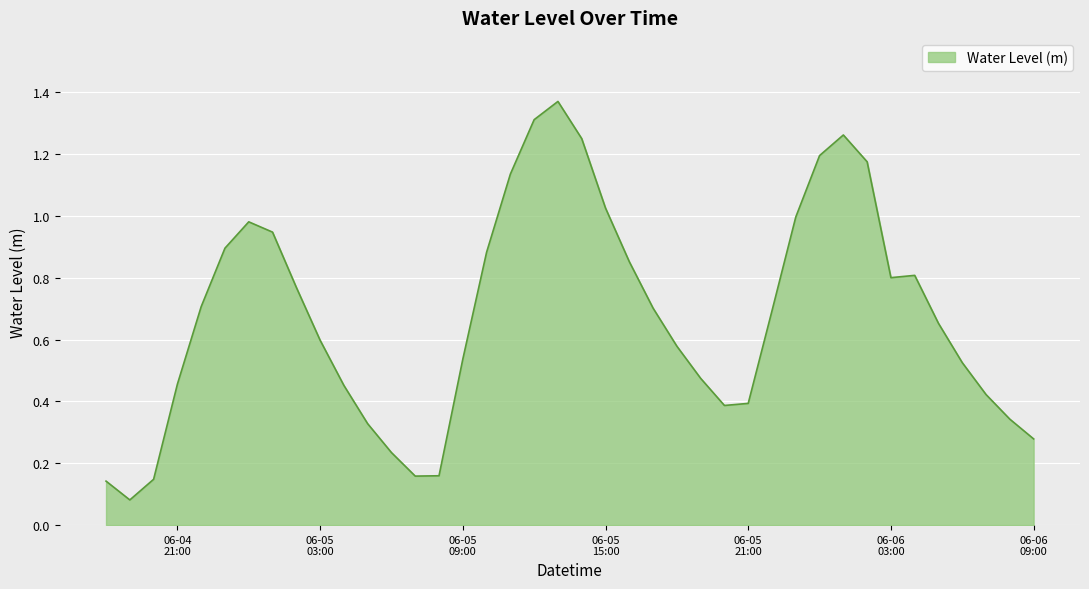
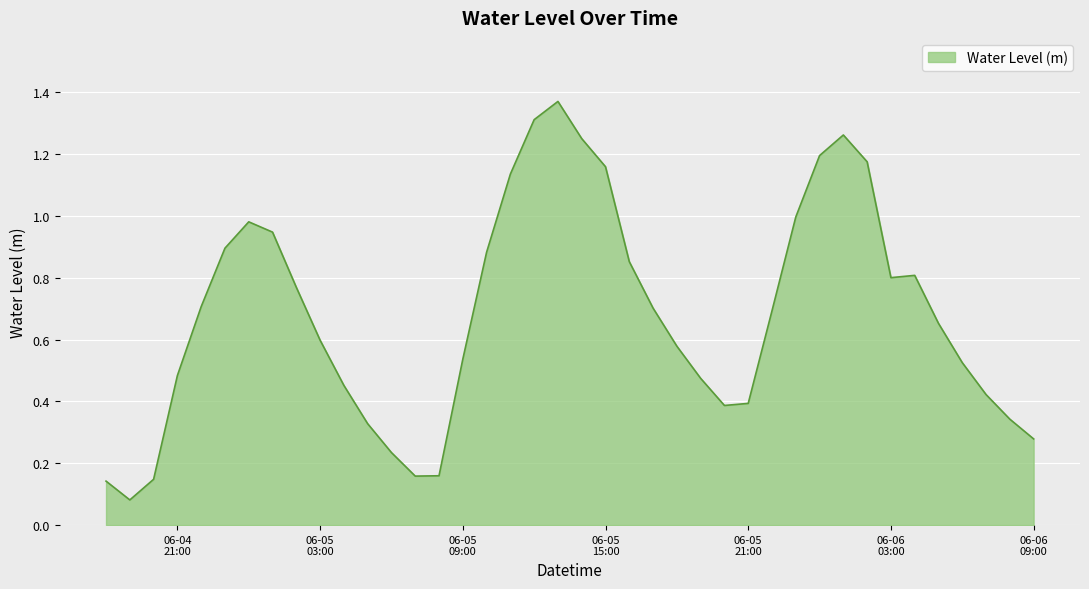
  {
-   "06-04 21:00": 0.46,
+   "06-04 21:00": 0.48,
    "06-05 03:00": 0.60,
    "06-05 09:00": 0.54,
-   "06-05 15:00": 1.02,
+   "06-05 15:00": 1.16,
    "06-05 21:00": 0.39,
    "06-06 03:00": 0.80,
    "06-06 09:00": 0.28
  }
